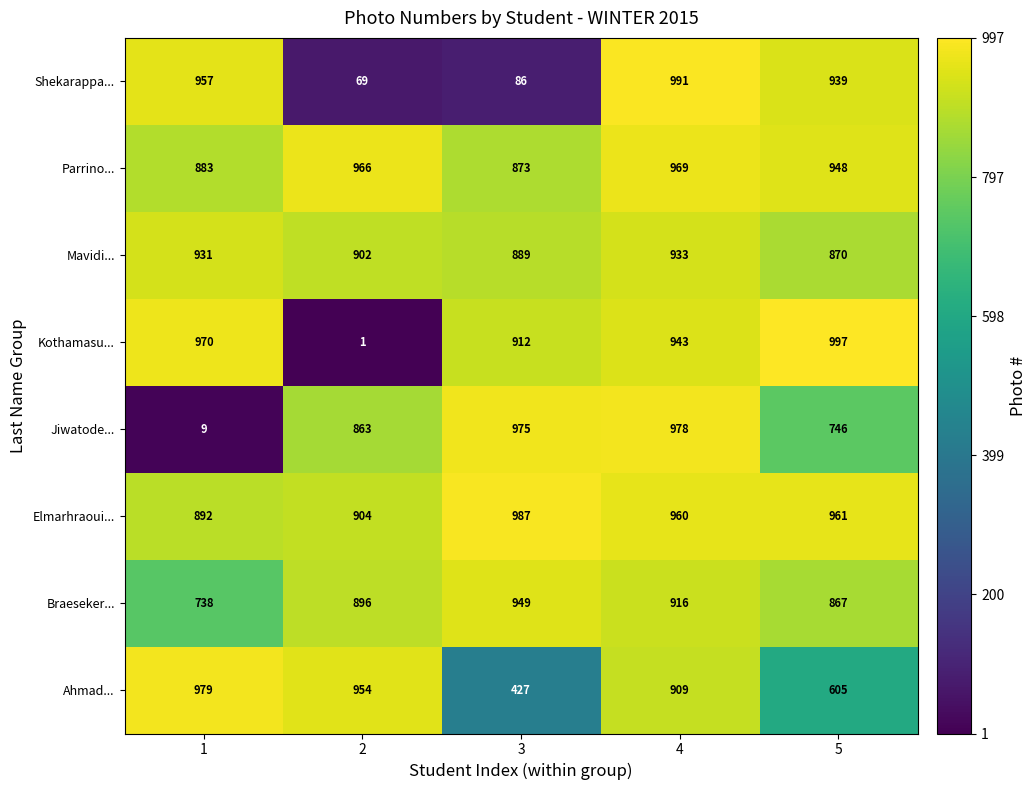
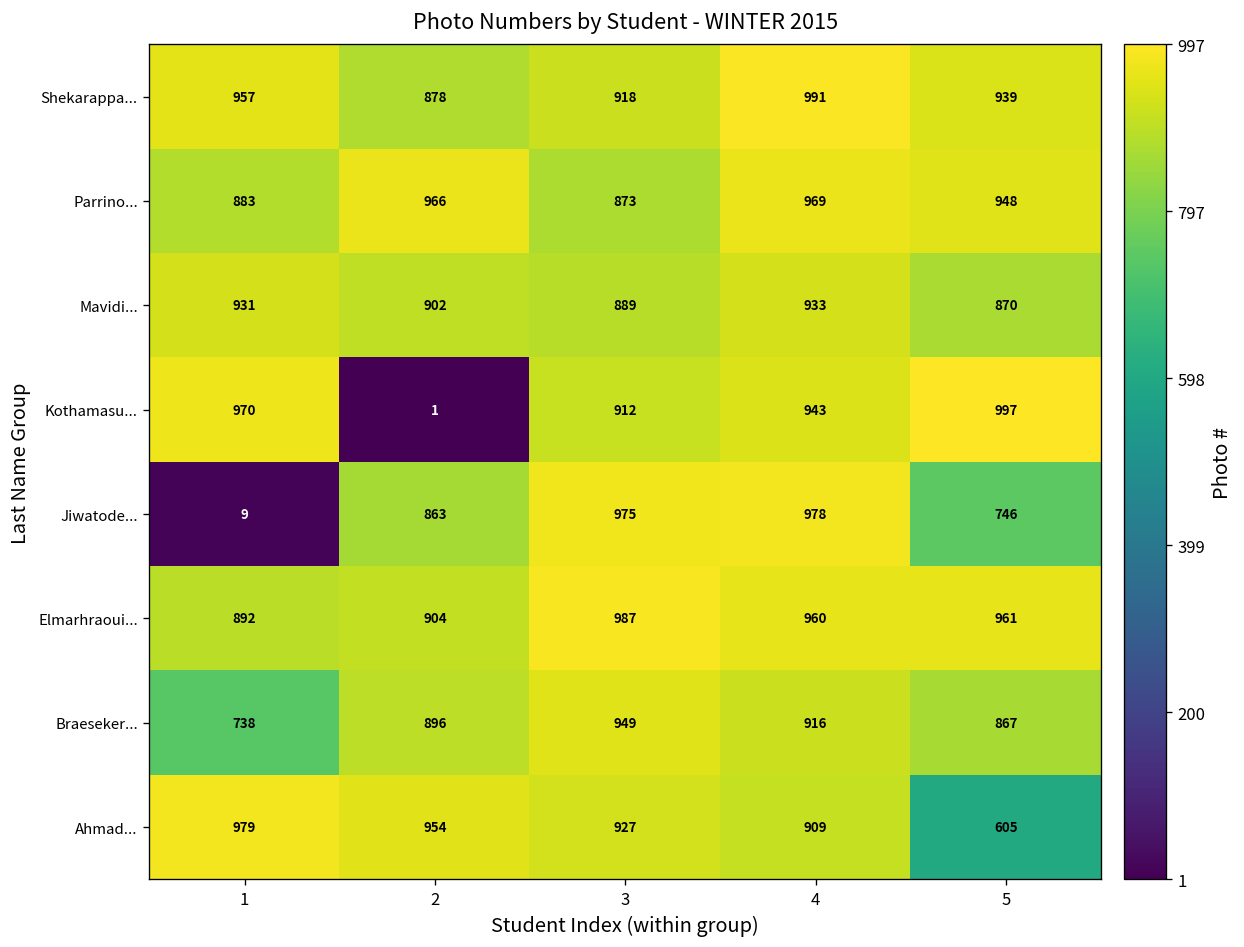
  {
    "Shekarappa...": {
      "1": 957,
-     "2": 69,
-     "3": 86,
+     "2": 878,
+     "3": 918,
      "4": 991,
      "5": 939
    },
    "Parrino...": {
      "1": 883,
      "2": 966,
      "3": 873,
      "4": 969,
      "5": 948
    },
    "Mavidi...": {
      "1": 931,
      "2": 902,
      "3": 889,
      "4": 933,
      "5": 870
    },
    "Kothamasu...": {
      "1": 970,
      "2": 1,
      "3": 912,
      "4": 943,
      "5": 997
    },
    "Jiwatode...": {
      "1": 9,
      "2": 863,
      "3": 975,
      "4": 978,
      "5": 746
    },
    "Elmarhraoui...": {
      "1": 892,
      "2": 904,
      "3": 987,
      "4": 960,
      "5": 961
    },
    "Braeseker...": {
      "1": 738,
      "2": 896,
      "3": 949,
      "4": 916,
      "5": 867
    },
    "Ahmad...": {
      "1": 979,
      "2": 954,
-     "3": 427,
+     "3": 927,
      "4": 909,
      "5": 605
    }
  }
